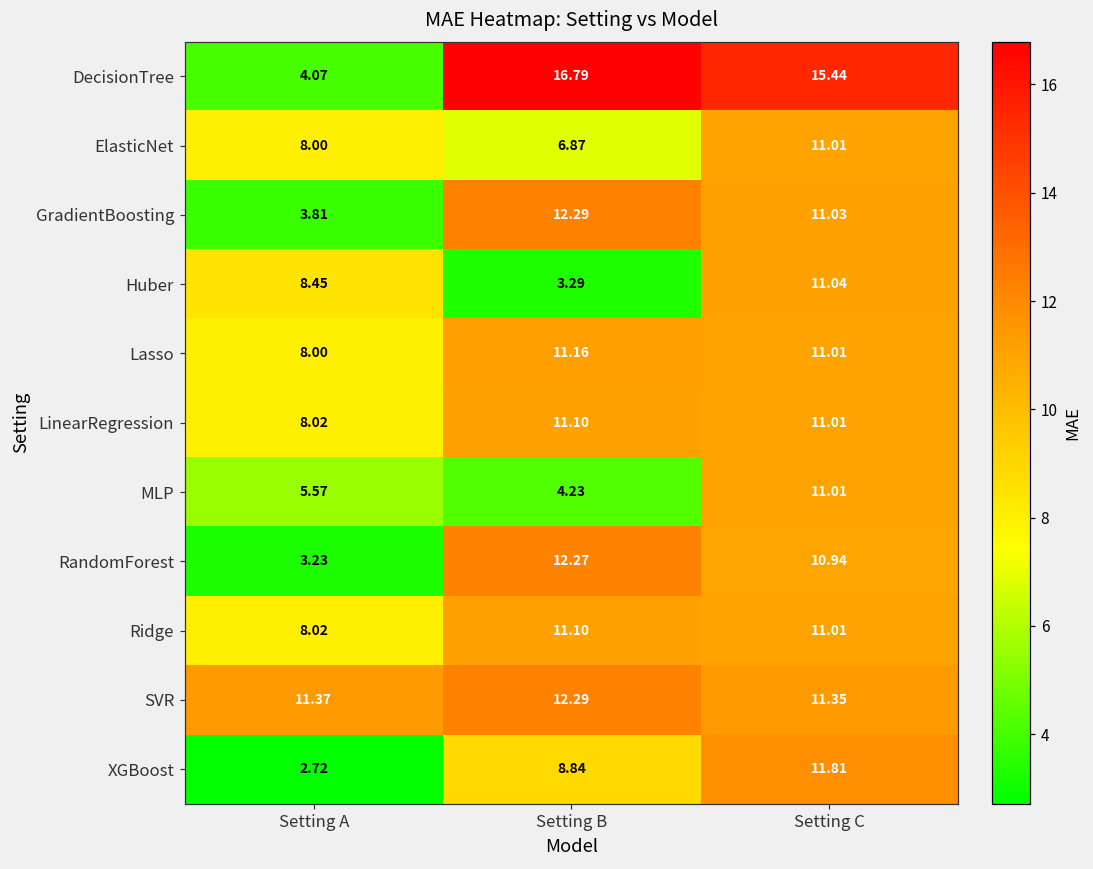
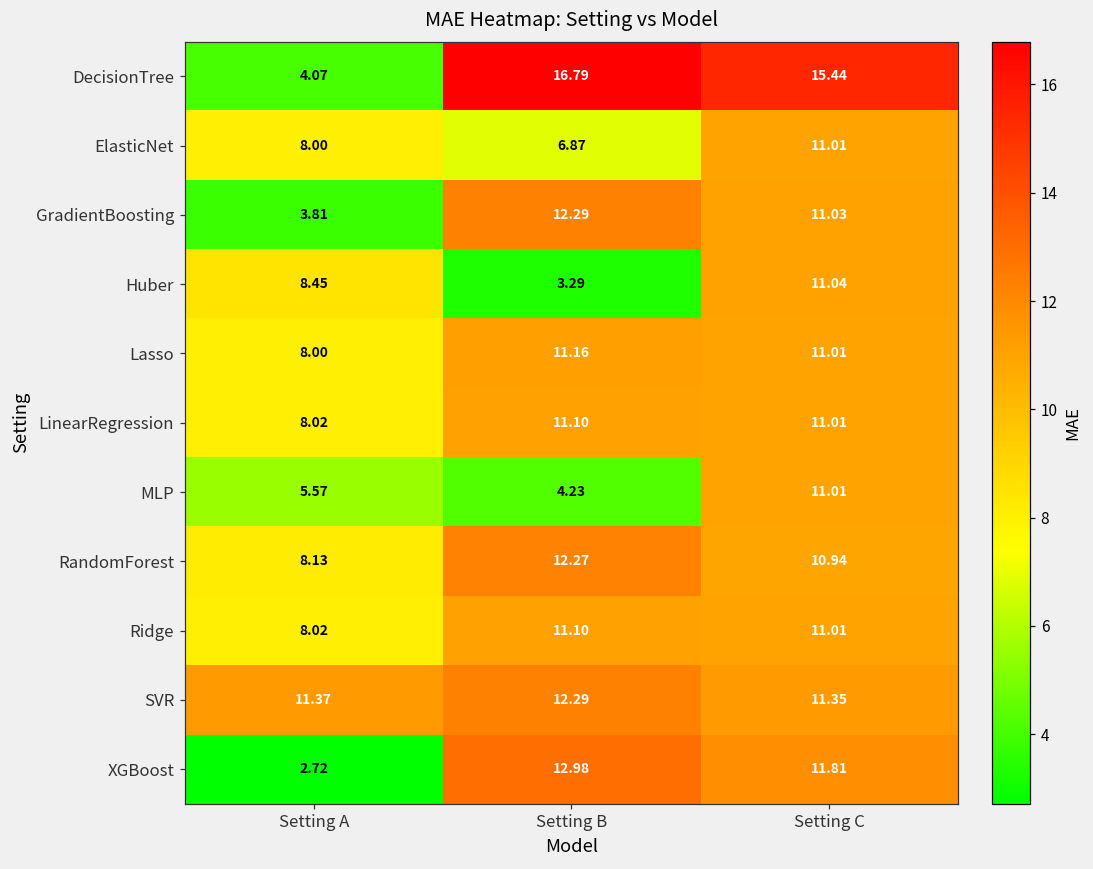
  {
    "DecisionTree": {
      "Setting A": 4.07,
      "Setting B": 16.79,
      "Setting C": 15.44
    },
    "ElasticNet": {
      "Setting A": 8.00,
      "Setting B": 6.87,
      "Setting C": 11.01
    },
    "GradientBoosting": {
      "Setting A": 3.81,
      "Setting B": 12.29,
      "Setting C": 11.03
    },
    "Huber": {
      "Setting A": 8.45,
      "Setting B": 3.29,
      "Setting C": 11.04
    },
    "Lasso": {
      "Setting A": 8.00,
      "Setting B": 11.16,
      "Setting C": 11.01
    },
    "LinearRegression": {
      "Setting A": 8.02,
      "Setting B": 11.10,
      "Setting C": 11.01
    },
    "MLP": {
      "Setting A": 5.57,
      "Setting B": 4.23,
      "Setting C": 11.01
    },
    "RandomForest": {
-     "Setting A": 3.23,
+     "Setting A": 8.13,
      "Setting B": 12.27,
      "Setting C": 10.94
    },
    "Ridge": {
      "Setting A": 8.02,
      "Setting B": 11.10,
      "Setting C": 11.01
    },
    "SVR": {
      "Setting A": 11.37,
      "Setting B": 12.29,
      "Setting C": 11.35
    },
    "XGBoost": {
      "Setting A": 2.72,
-     "Setting B": 8.84,
+     "Setting B": 12.98,
      "Setting C": 11.81
    }
  }
